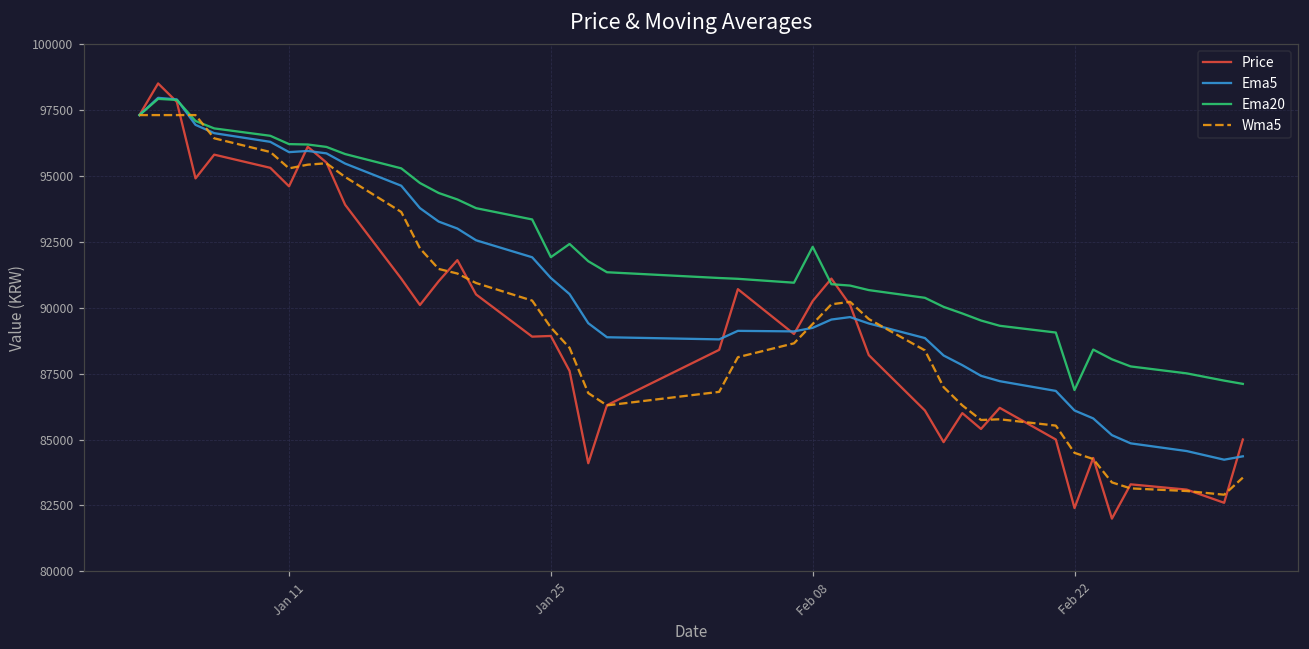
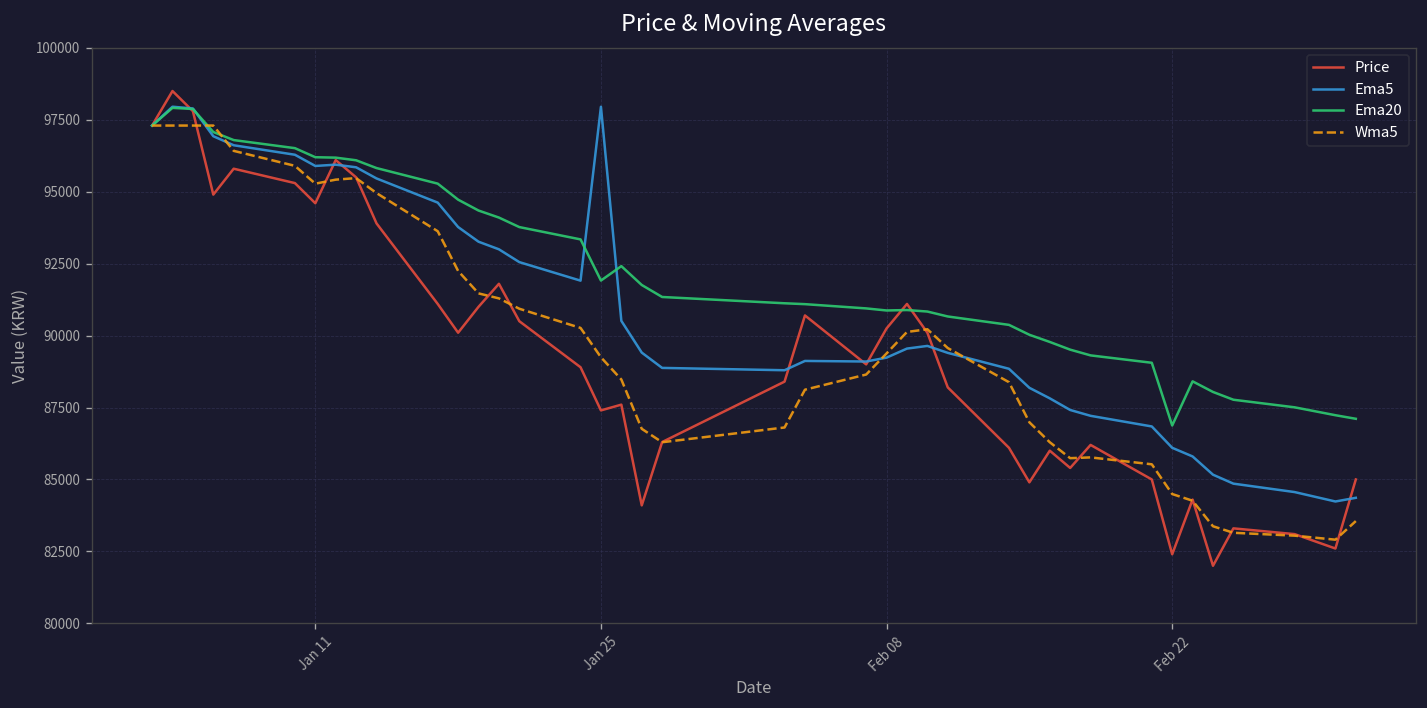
  {
    "Price": {
      "Jan 11": 94600,
-     "Jan 25": 88900,
+     "Jan 25": 87400,
      "Feb 08": 90200,
      "Feb 22": 82400
    },
    "Ema5": {
      "Jan 11": 95900,
-     "Jan 25": 91100,
+     "Jan 25": 98000,
      "Feb 08": 89200,
      "Feb 22": 86100
    },
    "Ema20": {
      "Jan 11": 96200,
      "Jan 25": 91900,
-     "Feb 08": 92300,
+     "Feb 08": 90900,
      "Feb 22": 86900
    },
    "Wma5": {
      "Jan 11": 95300,
      "Jan 25": 89200,
      "Feb 08": 89400,
      "Feb 22": 84500
    }
  }
